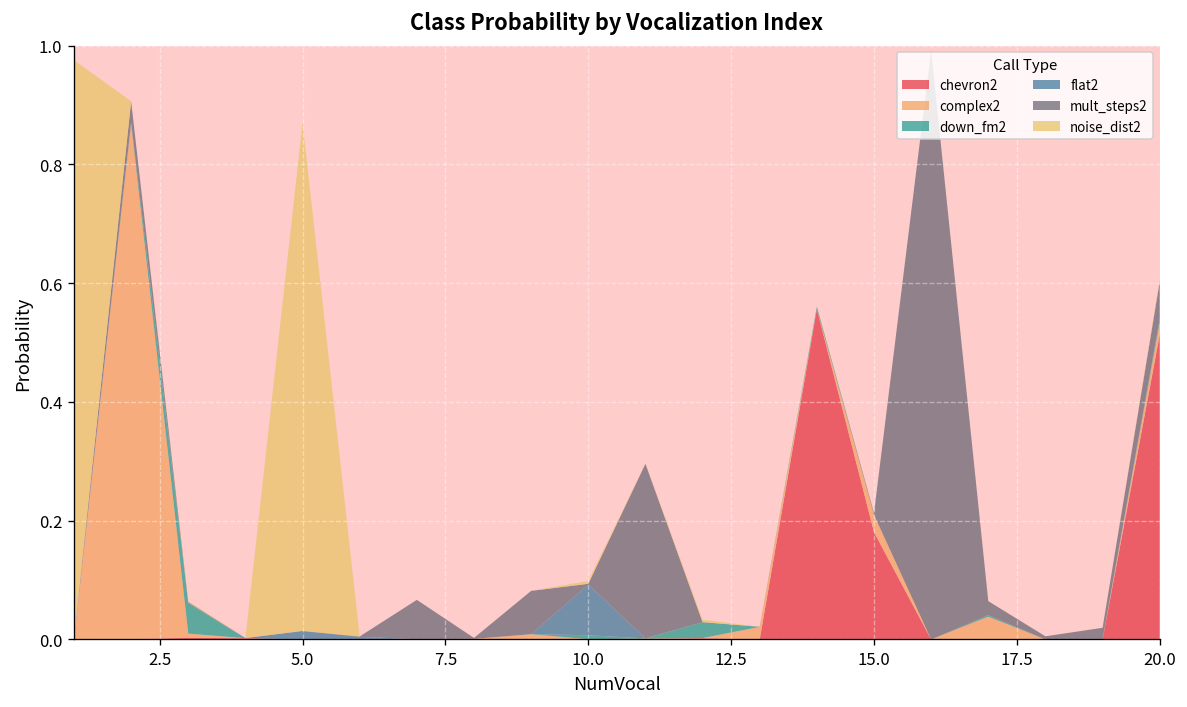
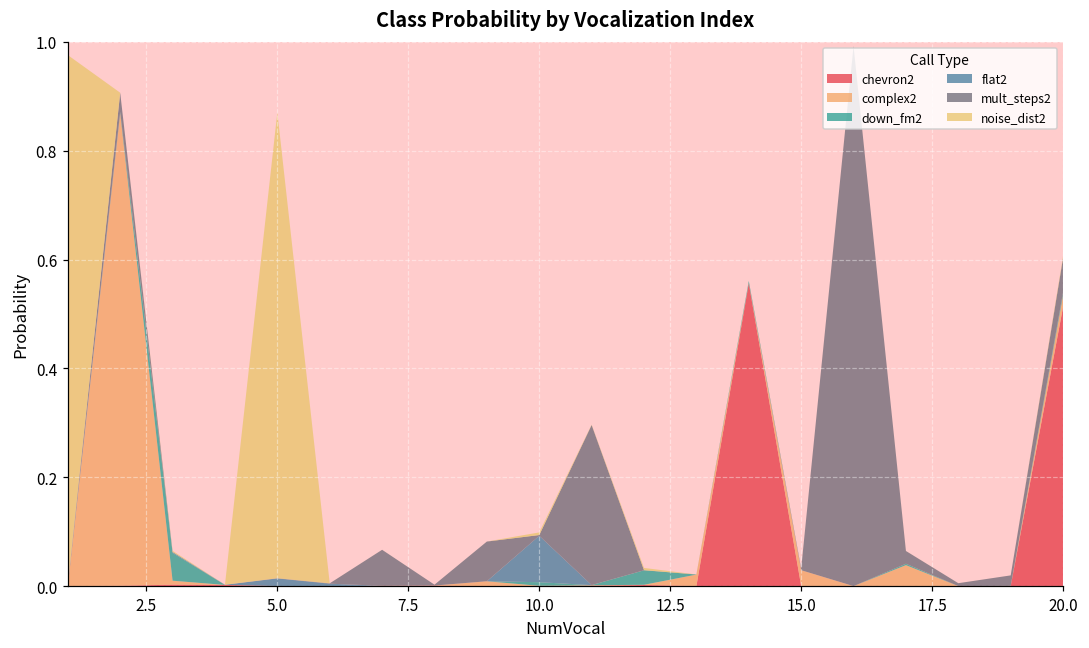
  {
    "chevron2": {
-     "15.0": 0.18,
+     "15.0": 0.00,
      "20.0": 0.51
    }
  }
